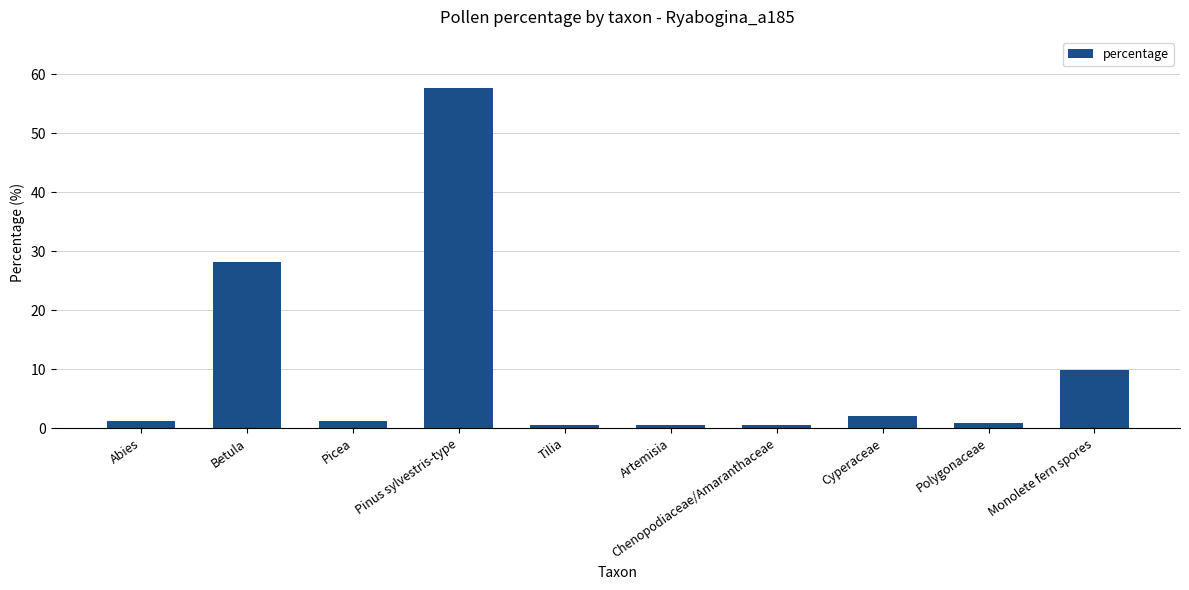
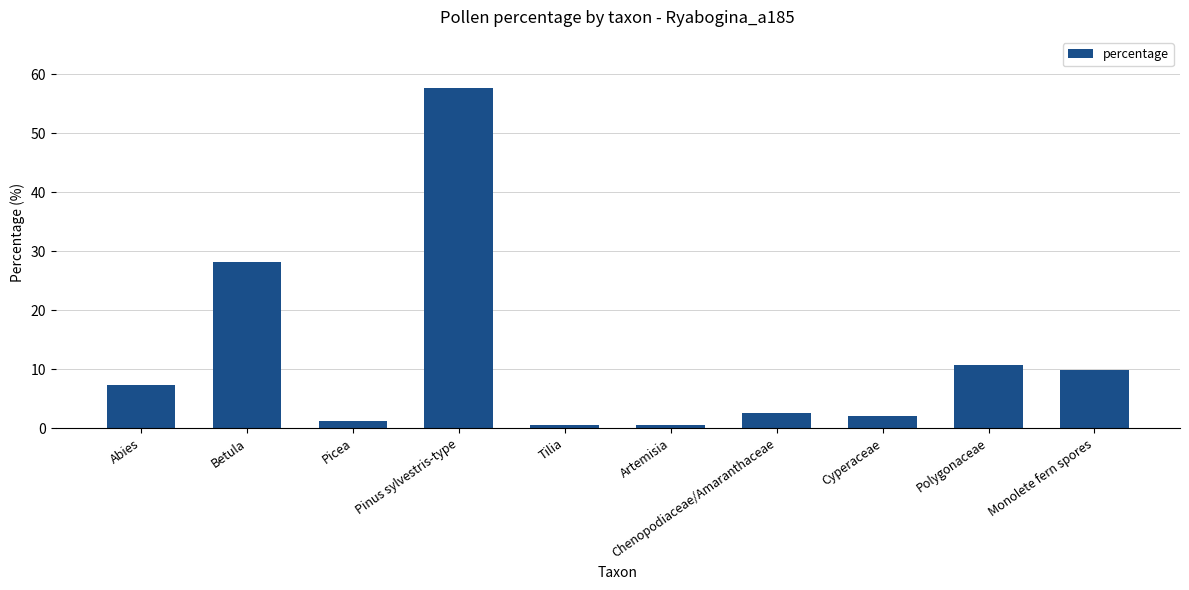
  {
-   "Abies": 1,
+   "Abies": 7,
    "Betula": 28,
    "Picea": 1,
    "Pinus sylvestris-type": 58,
    "Tilia": 1,
    "Artemisia": 1,
-   "Chenopodiaceae/Amaranthaceae": 1,
+   "Chenopodiaceae/Amaranthaceae": 3,
    "Cyperaceae": 2,
-   "Polygonaceae": 1,
+   "Polygonaceae": 11,
    "Monolete fern spores": 10
  }
